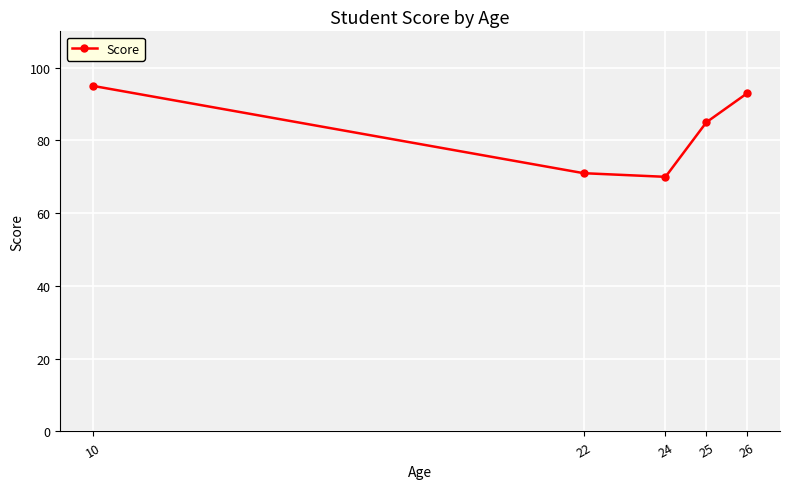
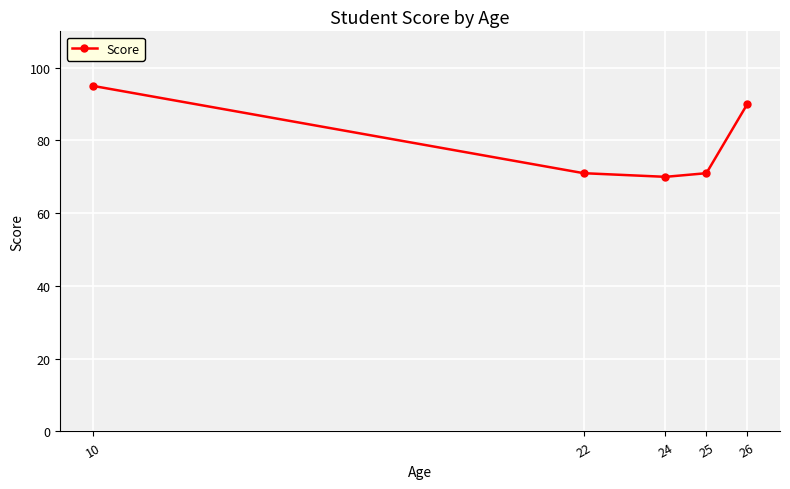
  {
    "10": 95,
    "22": 71,
    "24": 70,
-   "25": 85,
-   "26": 93
+   "25": 71,
+   "26": 90
  }
